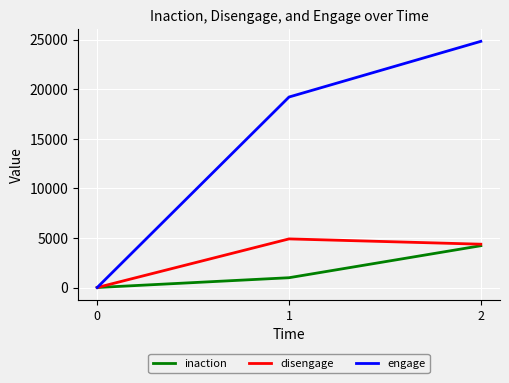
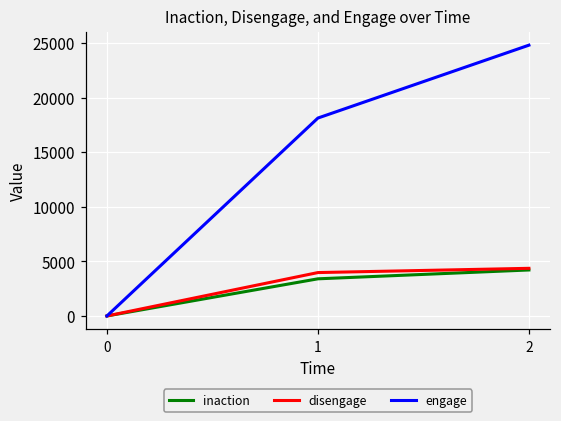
  {
    "inaction": {
-     "1": 1000
+     "1": 3000
    },
    "disengage": {
-     "1": 5000
+     "1": 4000
    },
    "engage": {
-     "1": 19000,
+     "1": 18000,
      "2": 25000
    }
  }
